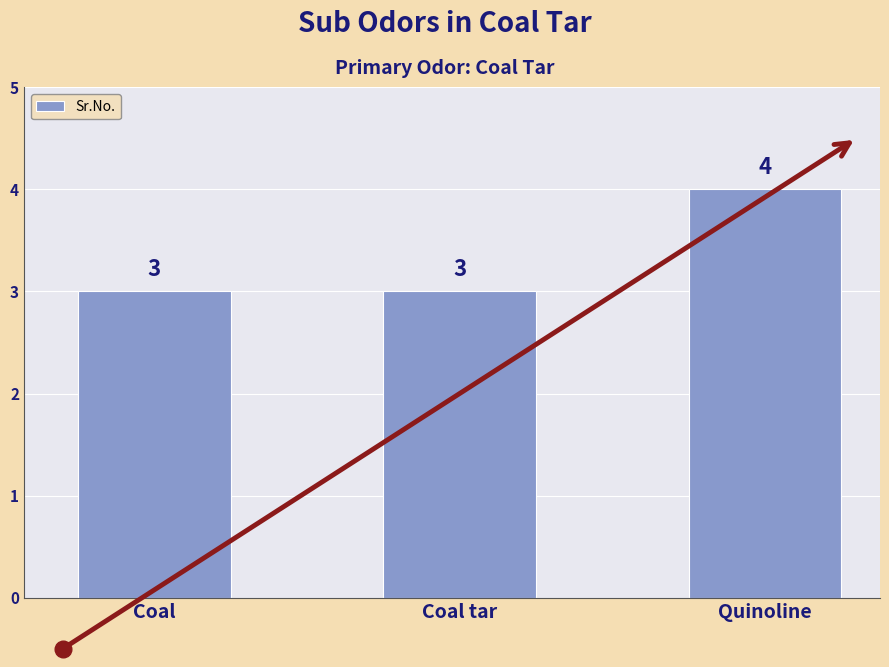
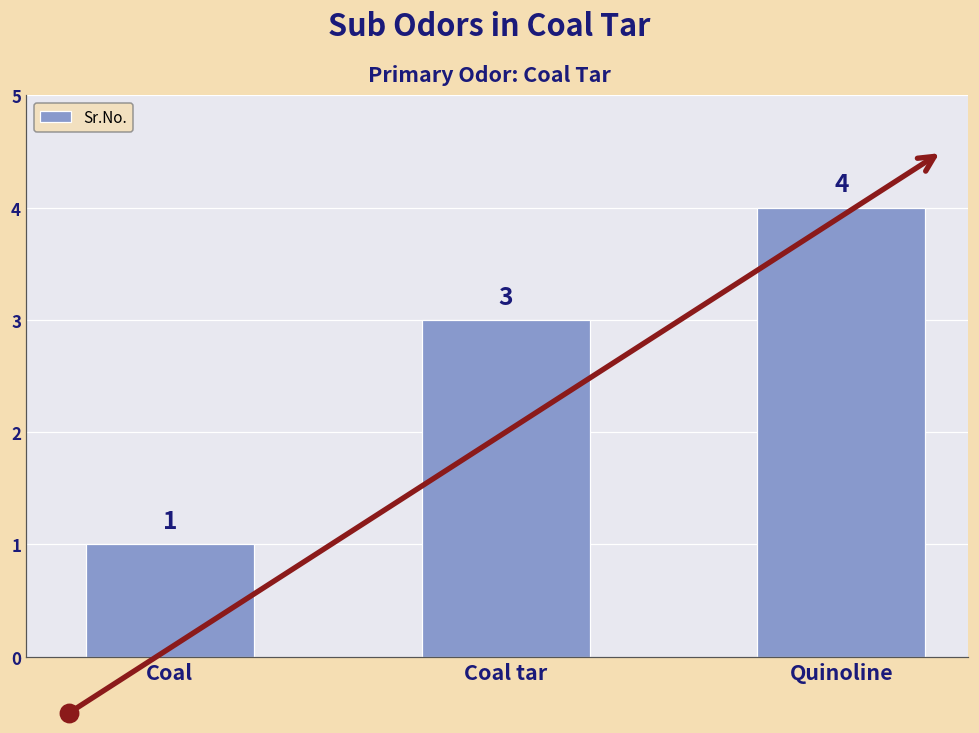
  {
    "Sr.No.": {
-     "Coal": 3,
+     "Coal": 1,
      "Coal tar": 3,
      "Quinoline": 4
    }
  }
